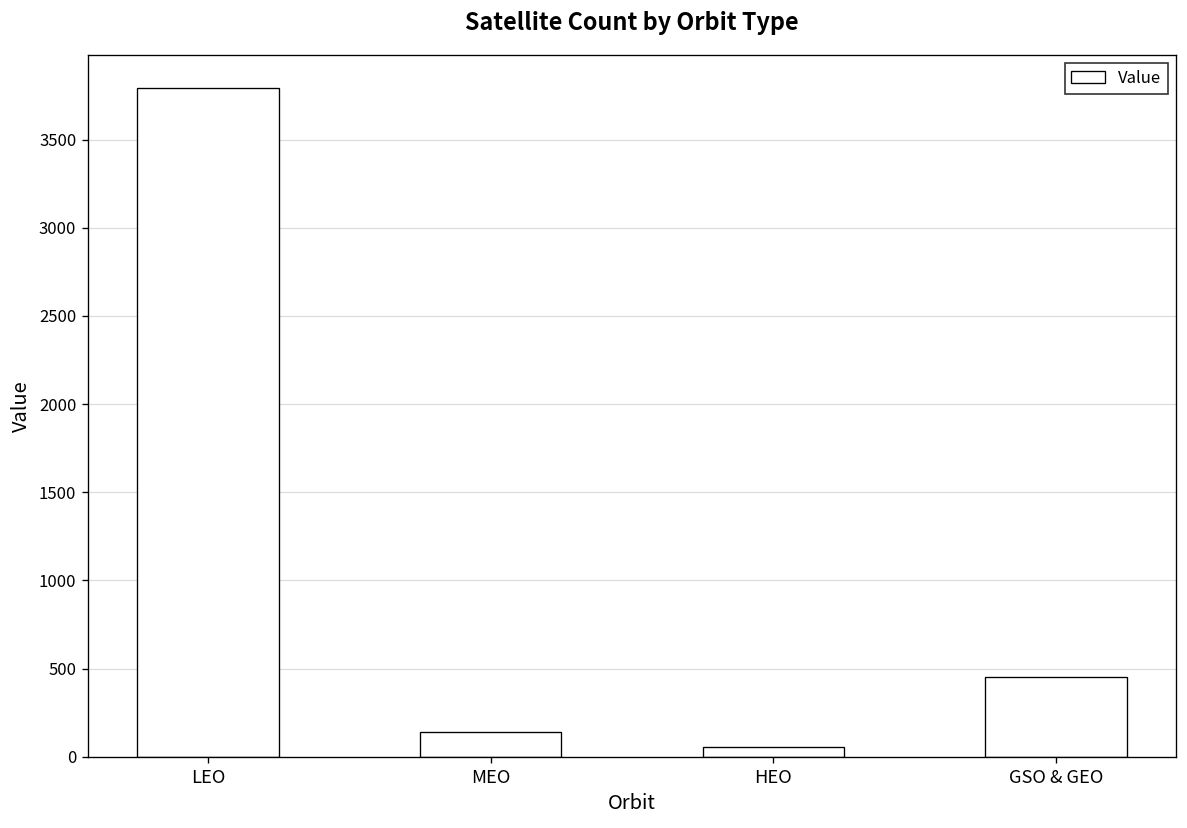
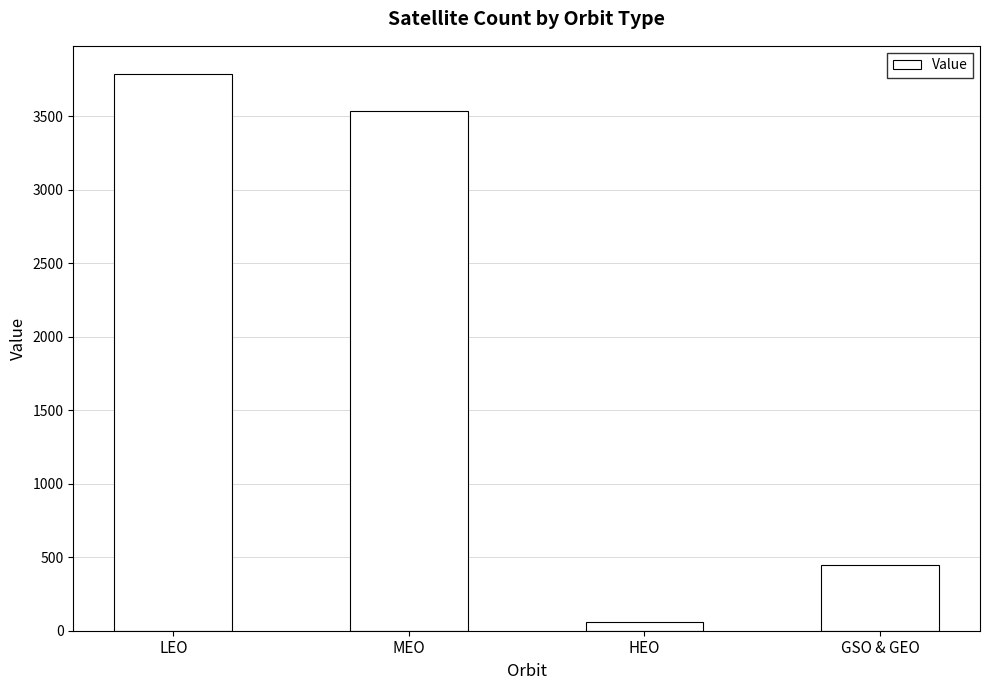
  {
    "LEO": 3790,
-   "MEO": 140,
+   "MEO": 3530,
    "HEO": 60,
    "GSO & GEO": 450
  }
